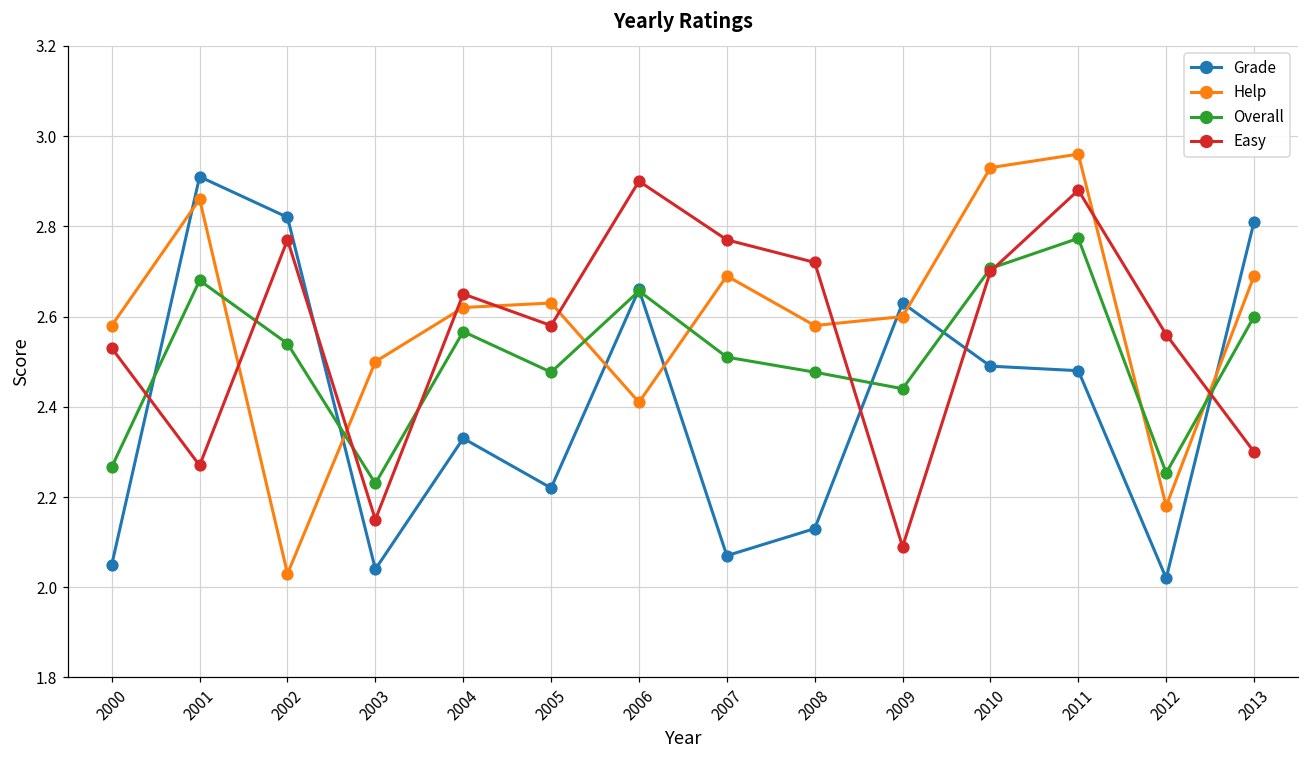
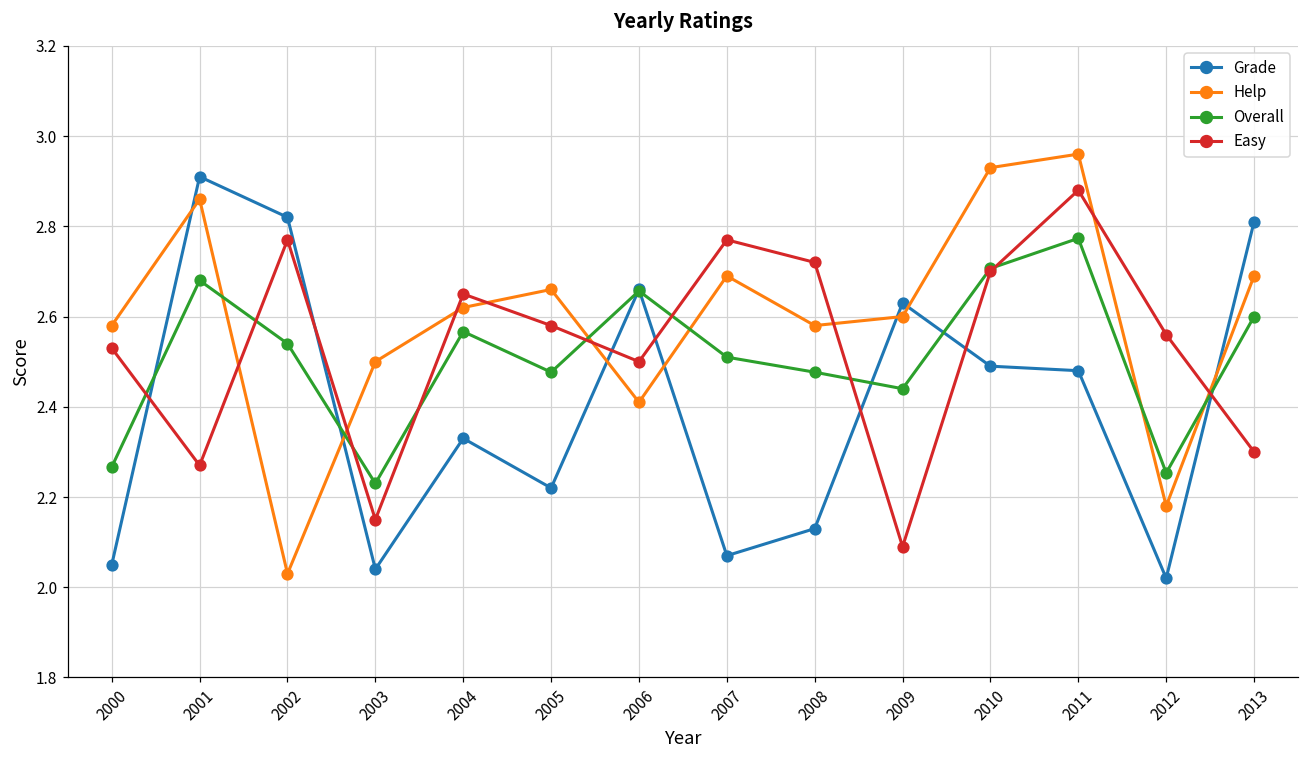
  {
    "Grade": {
      "2000": 2.05,
      "2001": 2.91,
      "2002": 2.82,
      "2003": 2.04,
      "2004": 2.33,
      "2005": 2.22,
      "2007": 2.07,
      "2008": 2.13,
      "2009": 2.63,
      "2010": 2.49,
      "2011": 2.48,
      "2012": 2.02,
      "2013": 2.81
    },
    "Help": {
      "2000": 2.58,
      "2001": 2.86,
      "2002": 2.03,
      "2003": 2.50,
      "2004": 2.62,
-     "2005": 2.63,
+     "2005": 2.66,
      "2006": 2.41,
      "2007": 2.69,
      "2008": 2.58,
      "2009": 2.60,
      "2010": 2.93,
      "2011": 2.96,
      "2012": 2.18,
      "2013": 2.69
    },
    "Overall": {
      "2000": 2.27,
      "2001": 2.68,
      "2002": 2.54,
      "2003": 2.23,
      "2004": 2.57,
      "2005": 2.48,
      "2007": 2.51,
      "2008": 2.48,
      "2009": 2.44,
      "2010": 2.71,
      "2011": 2.77,
      "2012": 2.25,
      "2013": 2.60
    },
    "Easy": {
      "2000": 2.53,
      "2001": 2.27,
      "2002": 2.77,
      "2003": 2.15,
      "2004": 2.65,
      "2005": 2.58,
-     "2006": 2.9,
+     "2006": 2.5,
      "2007": 2.77,
      "2008": 2.72,
      "2009": 2.09,
      "2010": 2.7,
      "2011": 2.88,
      "2012": 2.56,
      "2013": 2.3
    }
  }
